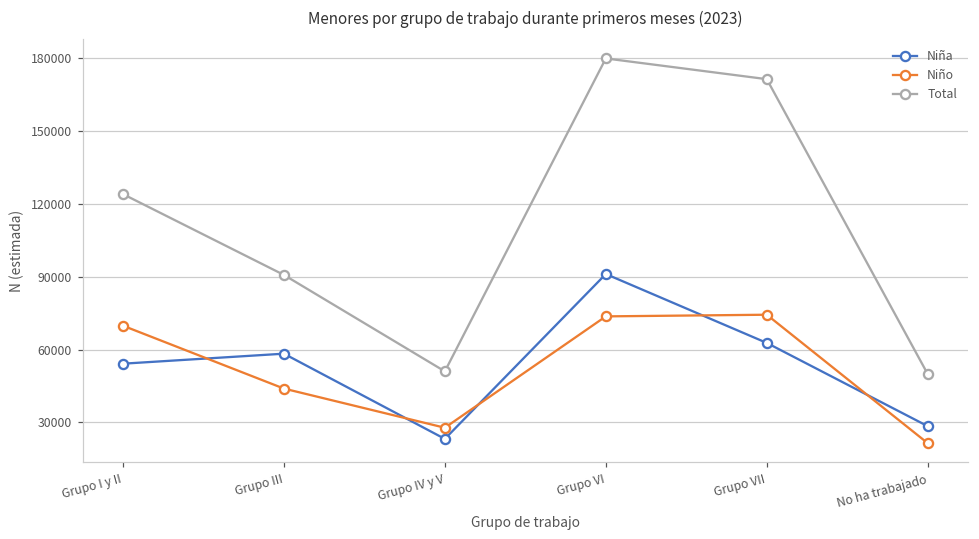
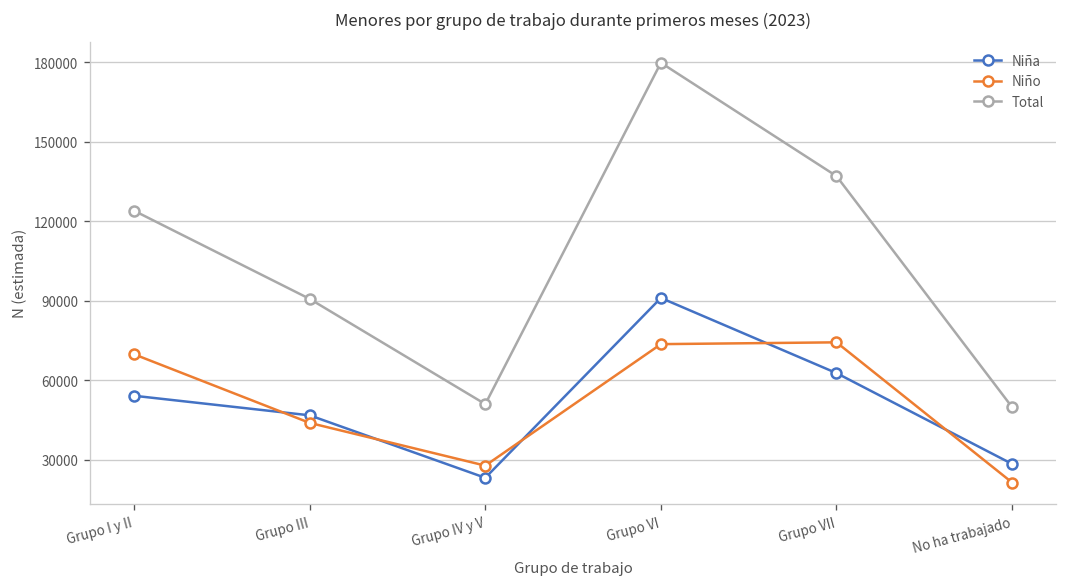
  {
    "Niña": {
      "Grupo I y II": 54000,
-     "Grupo III": 58000,
+     "Grupo III": 47000,
      "Grupo IV y V": 23000,
      "Grupo VI": 91000,
      "Grupo VII": 63000,
      "No ha trabajado": 28000
    },
    "Niño": {
      "Grupo I y II": 70000,
      "Grupo III": 44000,
      "Grupo IV y V": 28000,
      "Grupo VI": 74000,
      "Grupo VII": 74000,
      "No ha trabajado": 21000
    },
    "Total": {
      "Grupo I y II": 124000,
      "Grupo III": 91000,
      "Grupo IV y V": 51000,
      "Grupo VI": 180000,
-     "Grupo VII": 171000,
+     "Grupo VII": 137000,
      "No ha trabajado": 50000
    }
  }
